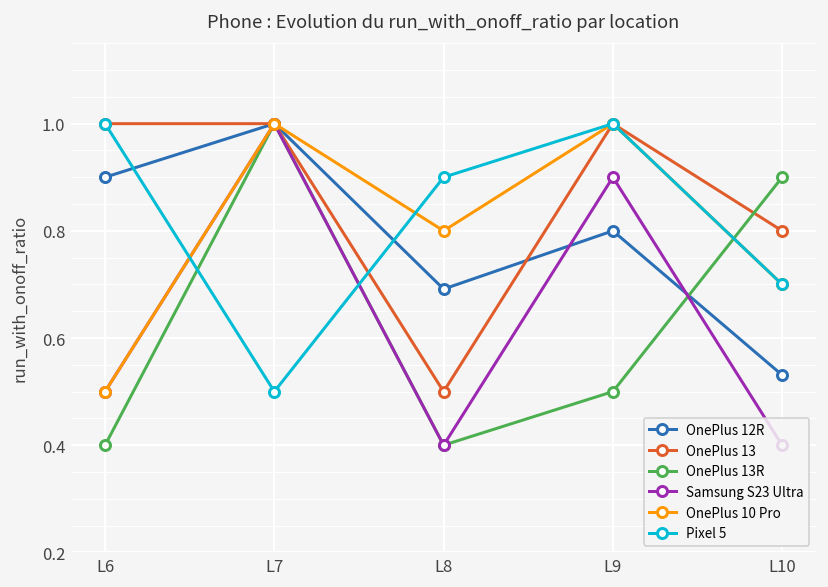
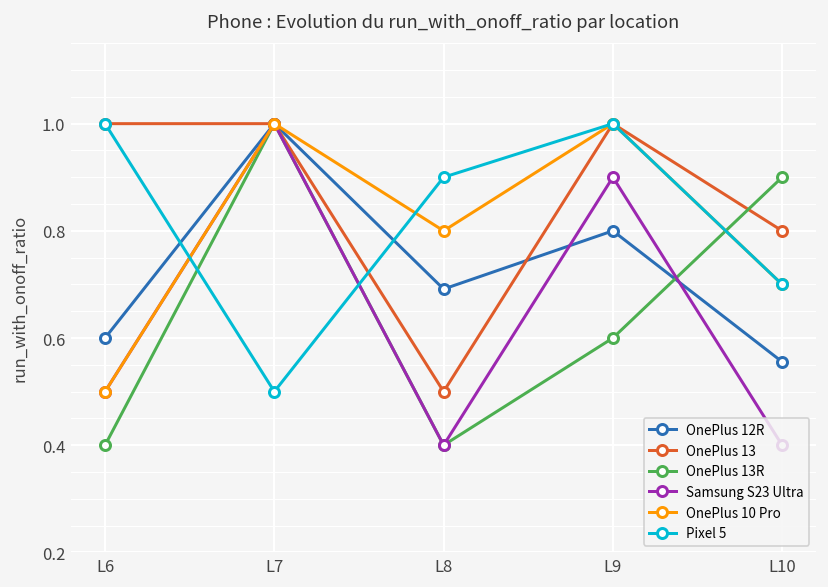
  {
    "OnePlus 12R": {
-     "L6": 0.9,
+     "L6": 0.6,
      "L8": 0.69,
      "L9": 0.80,
-     "L10": 0.53
+     "L10": 0.56
    },
    "OnePlus 13": {
      "L8": 0.50,
      "L10": 0.80
    },
    "OnePlus 13R": {
      "L6": 0.4,
-     "L9": 0.5,
+     "L9": 0.6,
      "L10": 0.9
    },
    "Samsung S23 Ultra": {
      "L9": 0.90
    },
    "OnePlus 10 Pro": {
      "L8": 0.80
    },
    "Pixel 5": {
      "L7": 0.50,
      "L8": 0.90
    }
  }
